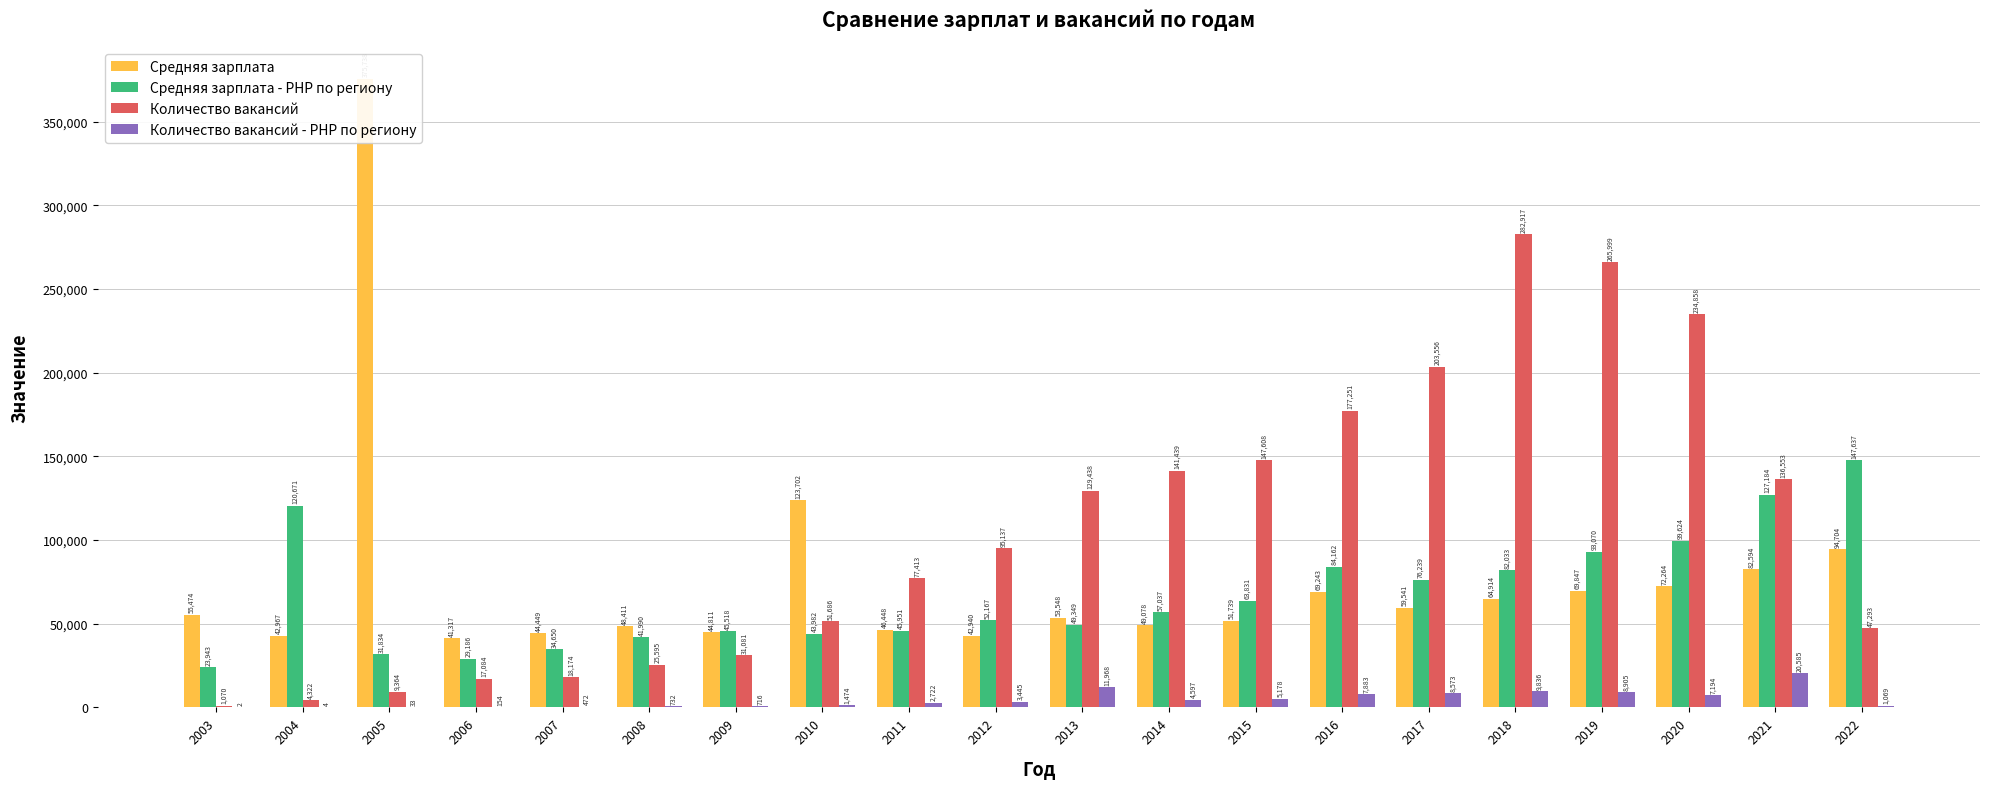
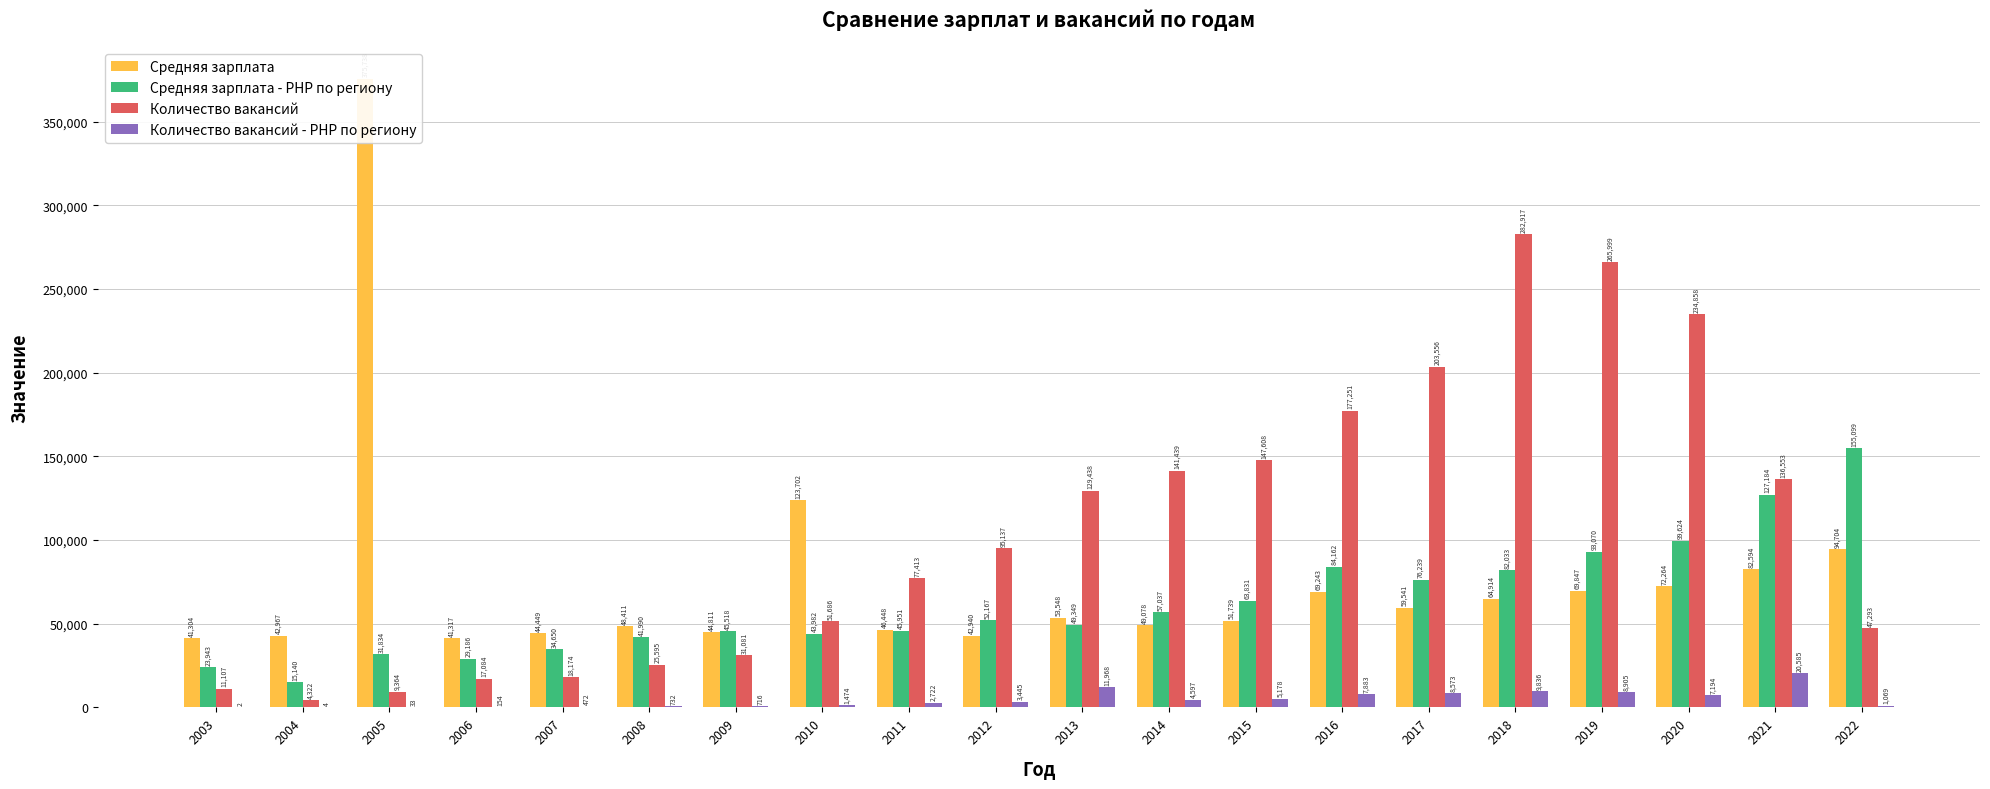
  {
    "Средняя зарплата": {
-     "2003": "55,474",
+     "2003": "41,304",
      "2004": "42,967",
      "2006": "41,317",
      "2007": "44,449",
      "2008": "48,411",
      "2009": "44,811",
      "2010": "123,702",
      "2011": "46,448",
      "2012": "42,940",
      "2013": "53,548",
      "2014": "49,078",
      "2015": "51,739",
      "2016": "69,243",
      "2017": "59,541",
      "2018": "64,914",
      "2019": "69,847",
      "2020": "72,264",
      "2021": "82,594",
      "2022": "94,704"
    },
    "Средняя зарплата - PHP по региону": {
      "2003": "23,943",
-     "2004": "120,671",
+     "2004": "15,140",
      "2005": "31,834",
      "2006": "29,186",
      "2007": "34,650",
      "2008": "41,990",
      "2009": "45,518",
      "2010": "43,982",
      "2011": "45,951",
      "2012": "52,167",
      "2013": "49,349",
      "2014": "57,037",
      "2015": "63,831",
      "2016": "84,162",
      "2017": "76,239",
      "2018": "82,033",
      "2019": "93,070",
      "2020": "99,624",
      "2021": "127,184",
-     "2022": "147,637"
+     "2022": "155,099"
    },
    "Количество вакансий": {
-     "2003": "1,070",
+     "2003": "11,107",
      "2004": "4,322",
      "2005": "9,364",
      "2006": "17,084",
      "2007": "18,174",
      "2008": "25,595",
      "2009": "31,081",
      "2010": "51,686",
      "2011": "77,413",
      "2012": "95,137",
      "2013": "129,438",
      "2014": "141,439",
      "2015": "147,608",
      "2016": "177,251",
      "2017": "203,556",
      "2018": "282,917",
      "2019": "265,999",
      "2020": "234,858",
      "2021": "136,553",
      "2022": "47,293"
    },
    "Количество вакансий - PHP по региону": {
      "2003": "2",
      "2004": "4",
      "2005": "33",
      "2006": "154",
      "2007": "472",
      "2008": "732",
      "2009": "716",
      "2010": "1,474",
      "2011": "2,722",
      "2012": "3,445",
      "2013": "11,968",
      "2014": "4,597",
      "2015": "5,178",
      "2016": "7,883",
      "2017": "8,573",
      "2018": "9,836",
      "2019": "8,905",
      "2020": "7,194",
      "2021": "20,585",
      "2022": "1,069"
    }
  }
